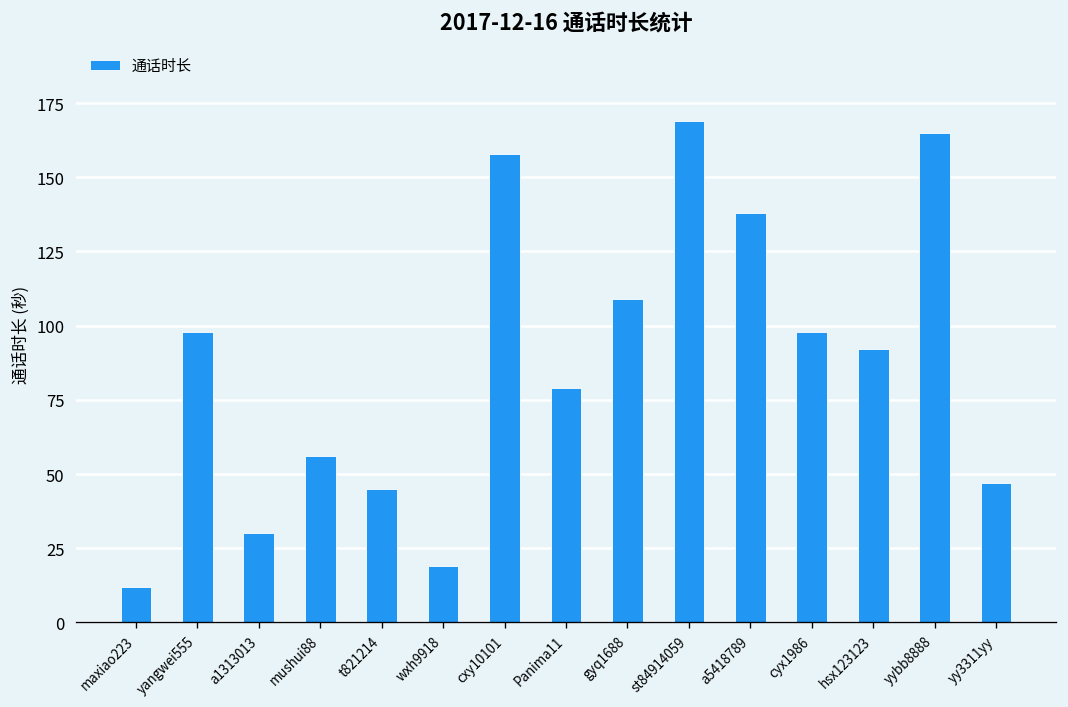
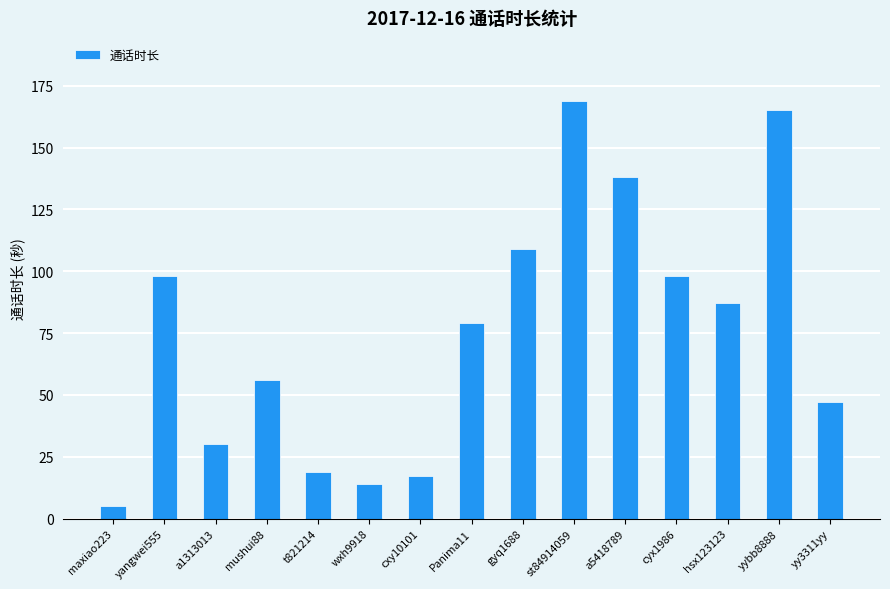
  {
-   "maxiao223": 12,
+   "maxiao223": 5,
    "yangwei555": 98,
    "a1313013": 30,
    "mushui88": 56,
-   "t821214": 45,
-   "wxh9918": 19,
-   "cxy10101": 158,
+   "t821214": 19,
+   "wxh9918": 14,
+   "cxy10101": 17,
    "Panima11": 79,
    "gyq1688": 109,
    "st84914059": 169,
    "a5418789": 138,
    "cyx1986": 98,
-   "hsx123123": 92,
+   "hsx123123": 87,
    "yybb8888": 165,
    "yy3311yy": 47
  }
